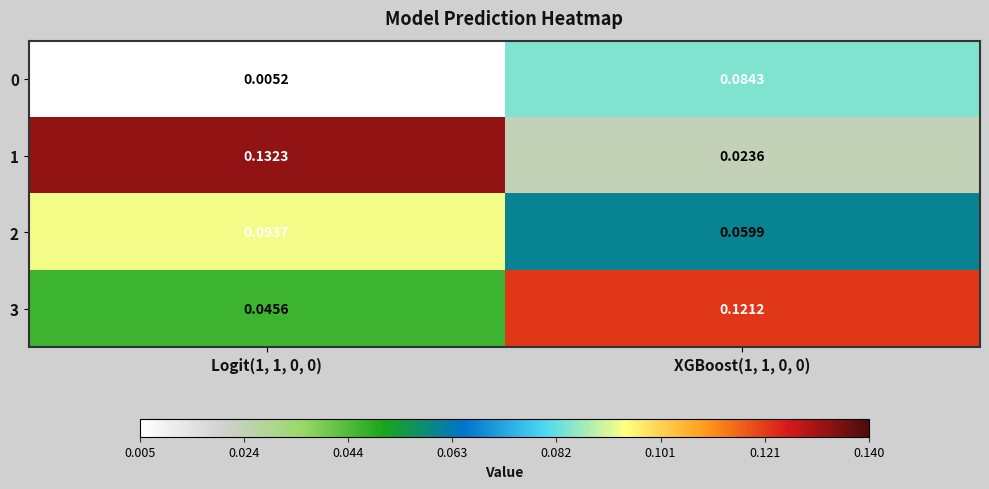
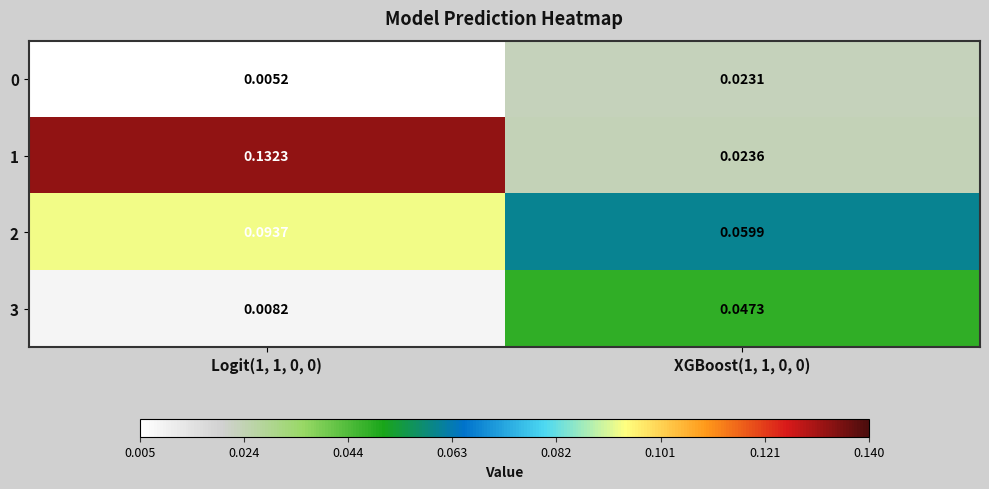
  {
    "0": {
      "Logit(1, 1, 0, 0)": 0.0052,
-     "XGBoost(1, 1, 0, 0)": 0.0843
+     "XGBoost(1, 1, 0, 0)": 0.0231
    },
    "1": {
      "Logit(1, 1, 0, 0)": 0.1323,
      "XGBoost(1, 1, 0, 0)": 0.0236
    },
    "2": {
      "Logit(1, 1, 0, 0)": 0.0937,
      "XGBoost(1, 1, 0, 0)": 0.0599
    },
    "3": {
-     "Logit(1, 1, 0, 0)": 0.0456,
-     "XGBoost(1, 1, 0, 0)": 0.1212
+     "Logit(1, 1, 0, 0)": 0.0082,
+     "XGBoost(1, 1, 0, 0)": 0.0473
    }
  }
